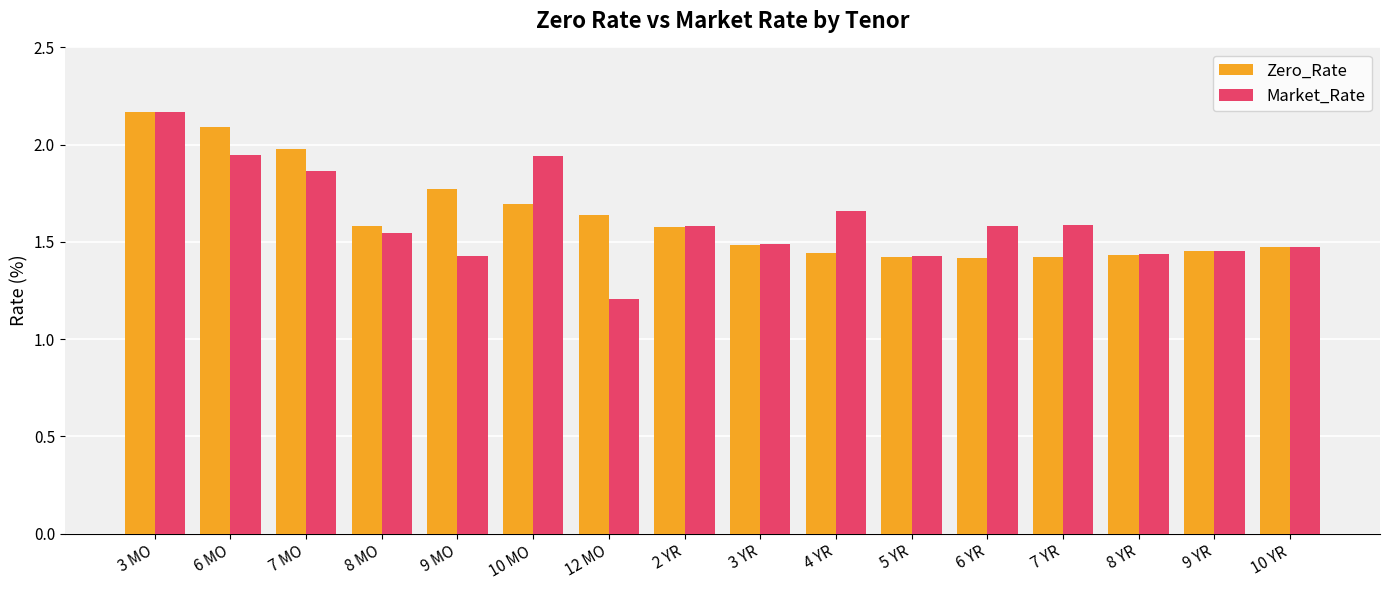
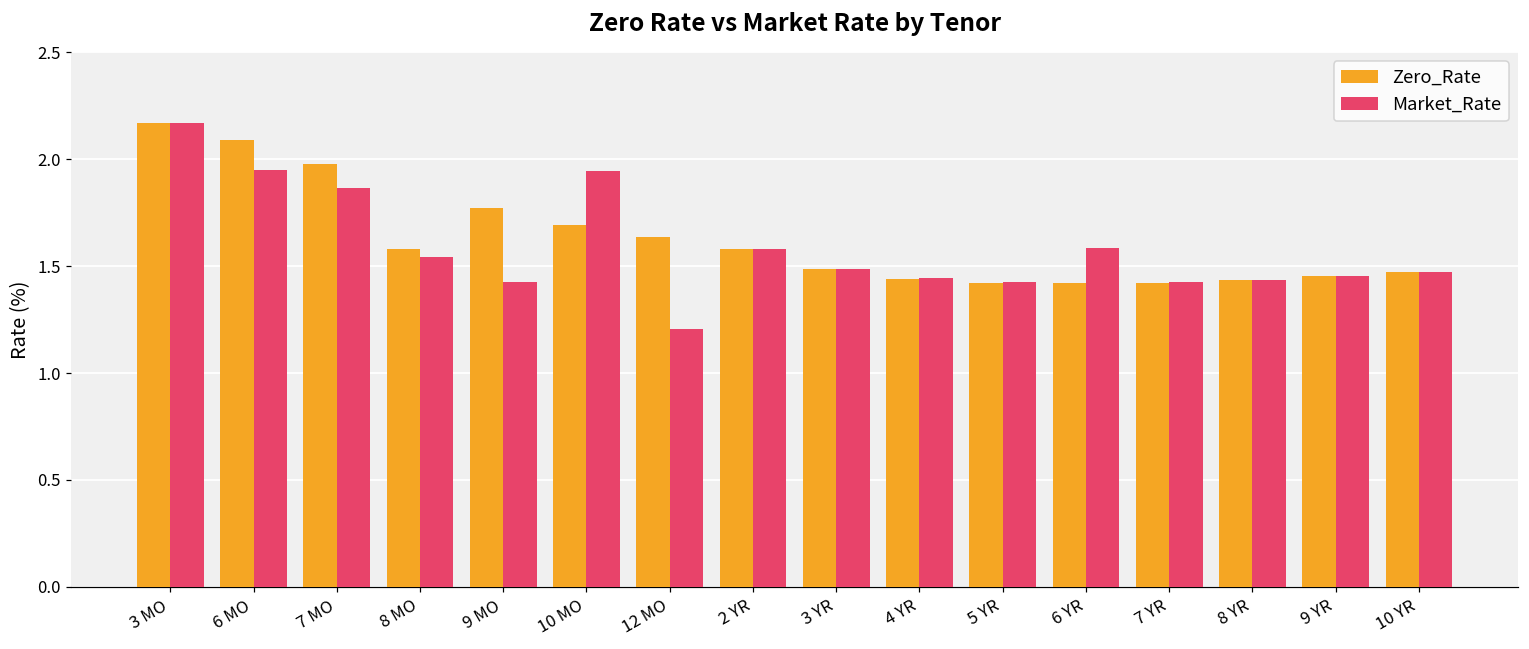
  {
    "Zero_Rate": {
      "3 MO": 2.17,
      "6 MO": 2.09,
      "7 MO": 1.98,
      "8 MO": 1.58,
      "9 MO": 1.77,
      "10 MO": 1.69,
      "12 MO": 1.64,
      "2 YR": 1.58,
      "3 YR": 1.48,
      "4 YR": 1.44,
      "5 YR": 1.42,
      "6 YR": 1.42,
      "7 YR": 1.42,
      "8 YR": 1.43,
      "9 YR": 1.45,
      "10 YR": 1.47
    },
    "Market_Rate": {
      "3 MO": 2.17,
      "6 MO": 1.95,
      "7 MO": 1.87,
      "8 MO": 1.54,
      "9 MO": 1.43,
      "10 MO": 1.94,
      "12 MO": 1.21,
      "2 YR": 1.58,
      "3 YR": 1.49,
-     "4 YR": 1.66,
+     "4 YR": 1.44,
      "5 YR": 1.43,
      "6 YR": 1.58,
-     "7 YR": 1.59,
+     "7 YR": 1.42,
      "8 YR": 1.44,
      "9 YR": 1.45,
      "10 YR": 1.47
    }
  }
